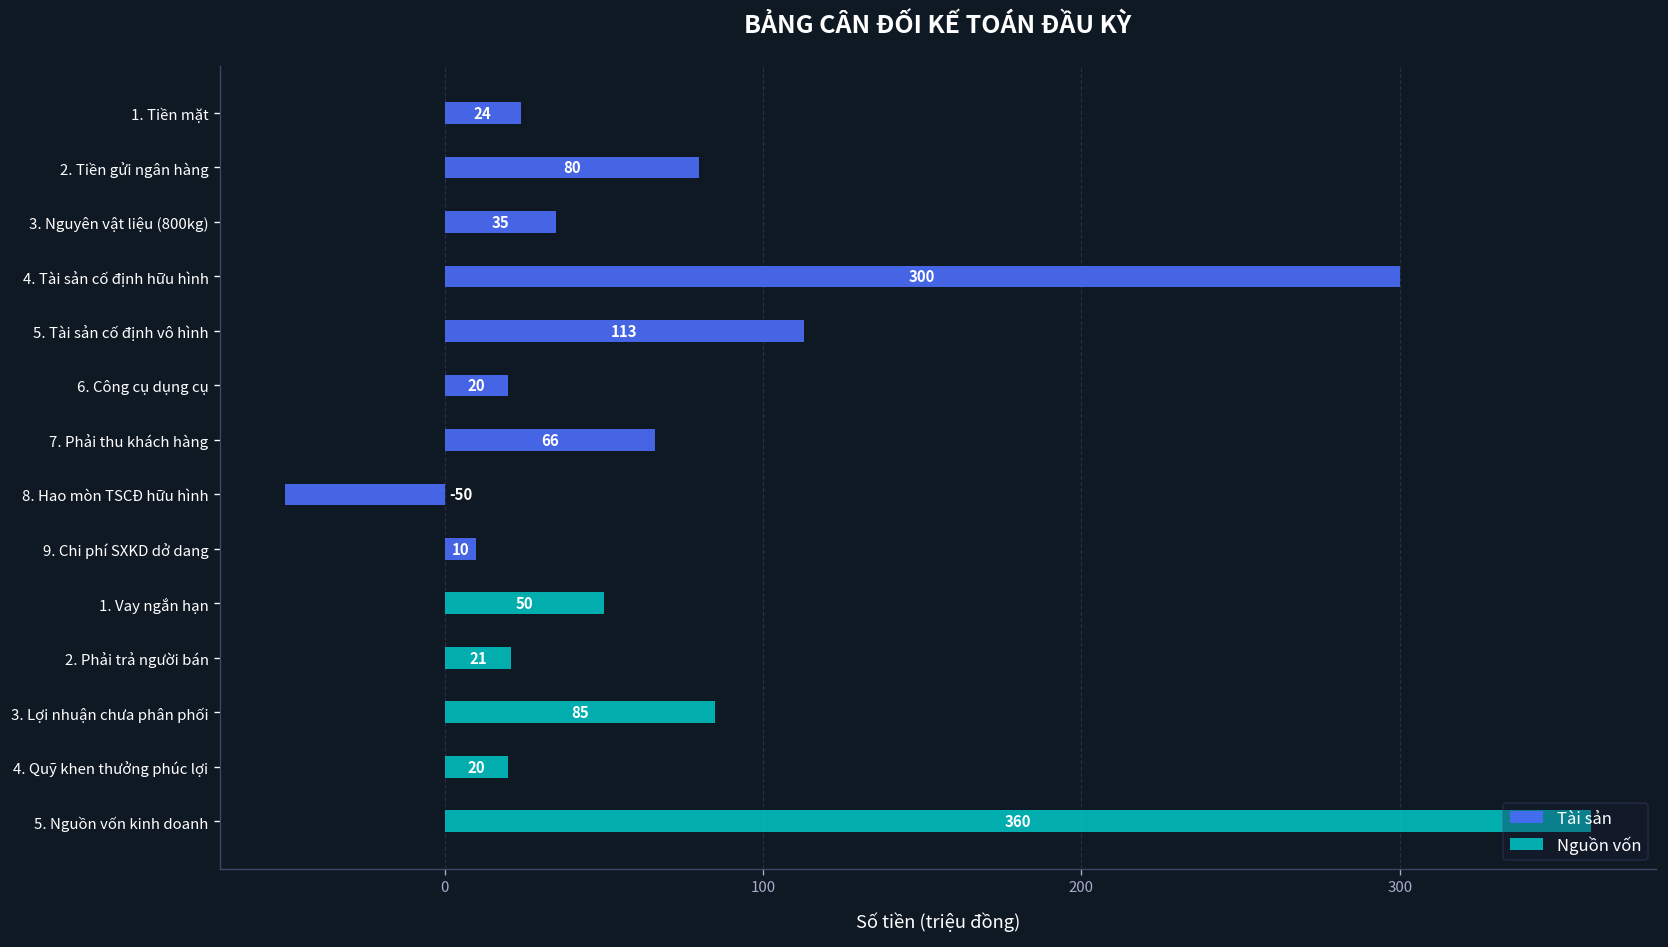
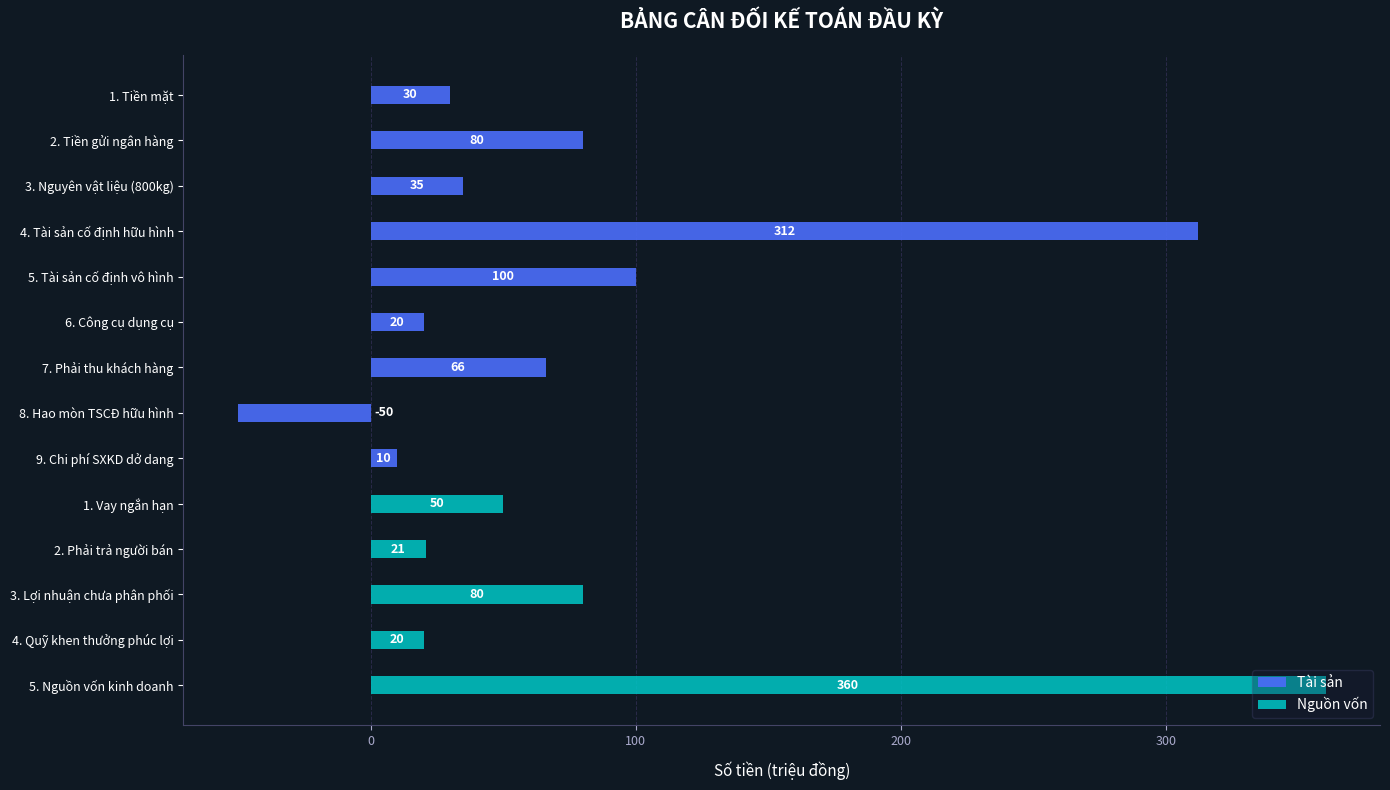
  {
    "Tài sản": {
-     "1. Tiền mặt": 24,
+     "1. Tiền mặt": 30,
      "2. Tiền gửi ngân hàng": 80,
      "3. Nguyên vật liệu (800kg)": 35,
-     "4. Tài sản cố định hữu hình": 300,
-     "5. Tài sản cố định vô hình": 113,
+     "4. Tài sản cố định hữu hình": 312,
+     "5. Tài sản cố định vô hình": 100,
      "6. Công cụ dụng cụ": 20,
      "7. Phải thu khách hàng": 66,
      "9. Chi phí SXKD dở dang": 10
    },
    "Nguồn vốn": {
      "1. Vay ngắn hạn": 50,
      "2. Phải trả người bán": 21,
-     "3. Lợi nhuận chưa phân phối": 85,
+     "3. Lợi nhuận chưa phân phối": 80,
      "4. Quỹ khen thưởng phúc lợi": 20
    }
  }
